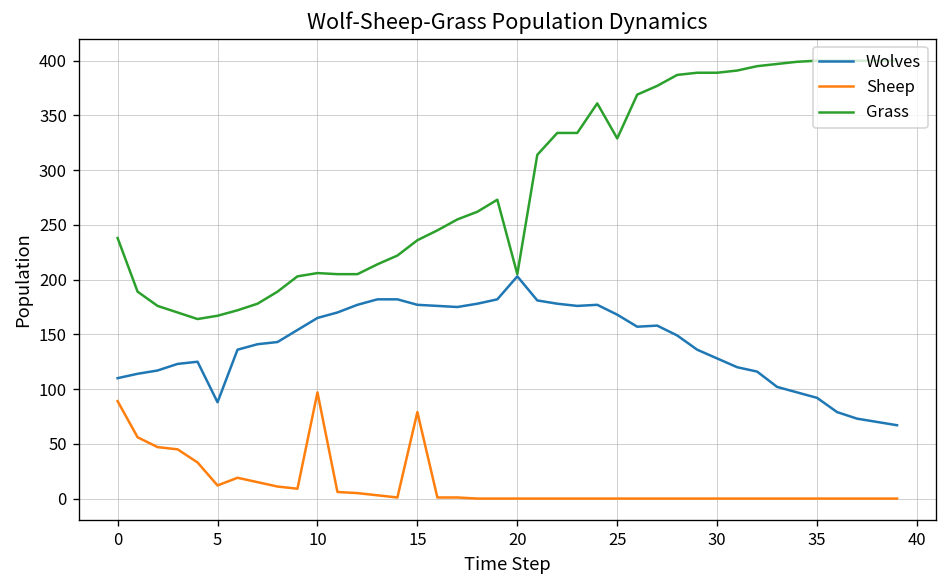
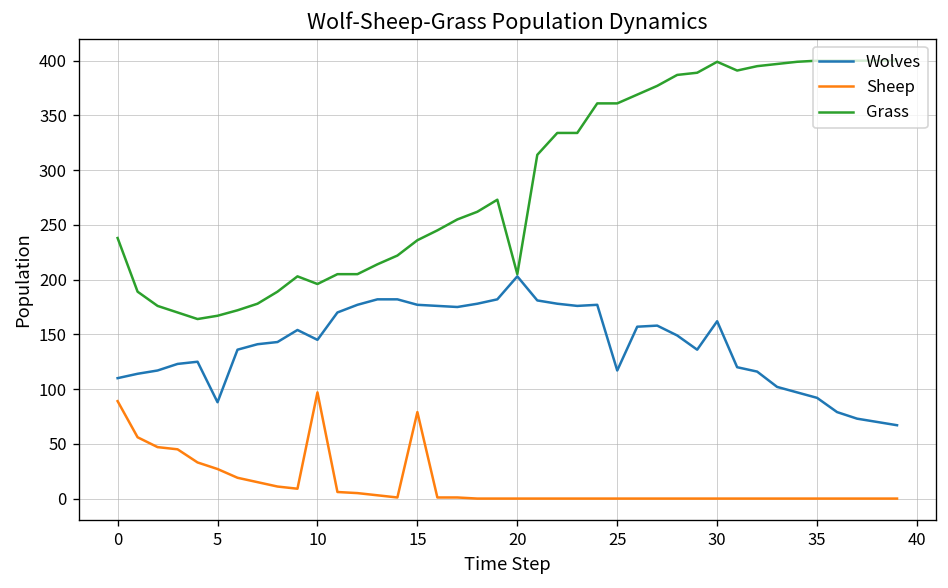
  {
    "Wolves": {
      "0": 110,
      "5": 90,
-     "10": 170,
+     "10": 150,
      "15": 180,
-     "25": 170,
-     "30": 130,
+     "25": 120,
+     "30": 160,
      "35": 90
    },
    "Sheep": {
      "0": 90,
-     "5": 10,
+     "5": 30,
      "10": 100,
      "15": 80,
      "20": 0,
      "25": 0,
      "30": 0,
      "35": 0
    },
    "Grass": {
      "0": 240,
      "5": 170,
-     "10": 210,
+     "10": 200,
      "15": 240,
-     "25": 330,
-     "30": 390
+     "25": 360,
+     "30": 400
    }
  }
